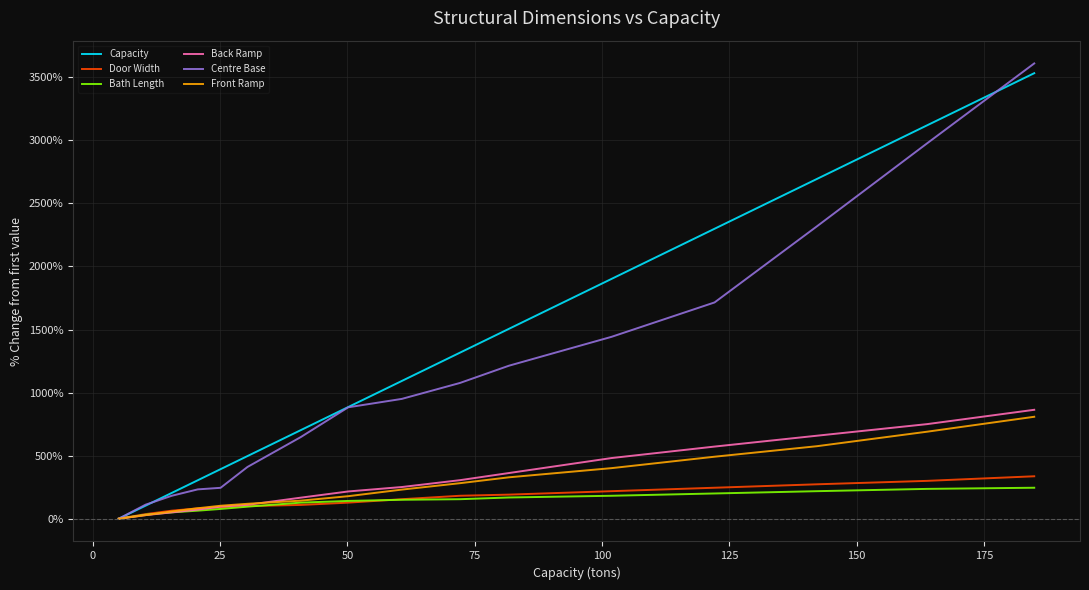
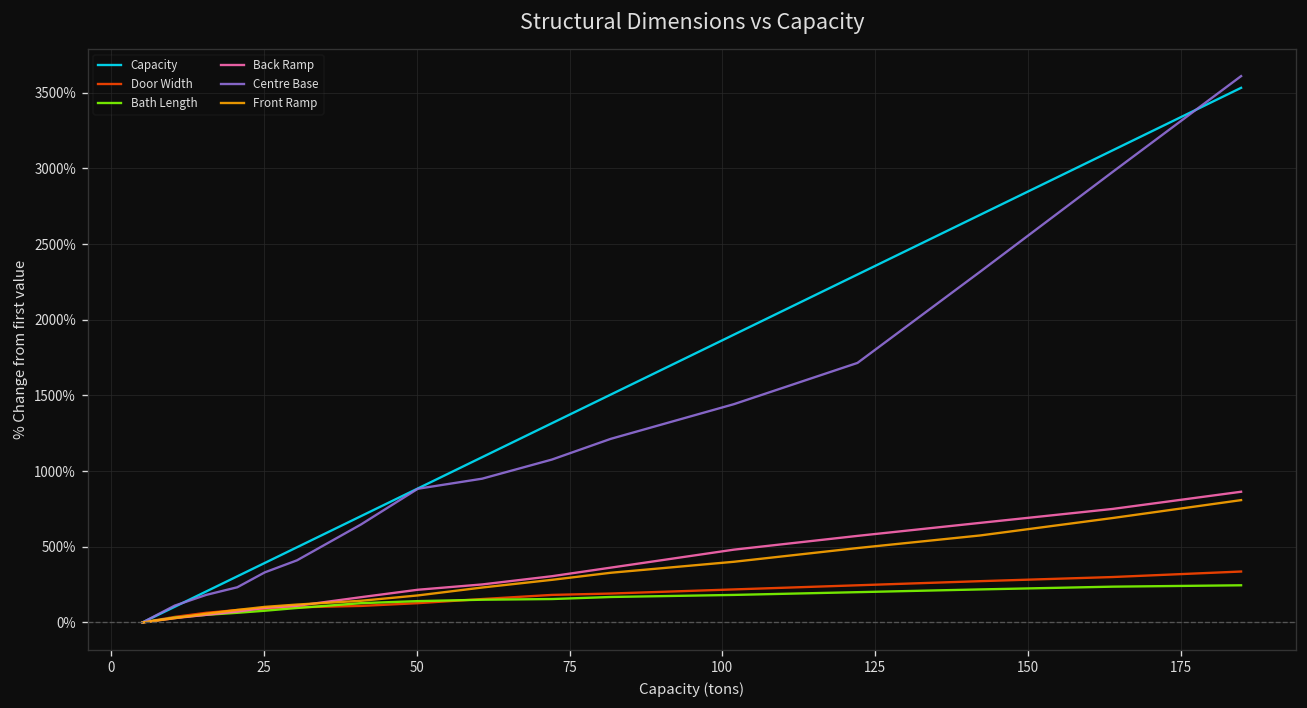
  {
    "Capacity": {
      "25": "390%"
    },
    "Centre Base": {
-     "25": "240%"
+     "25": "330%"
    }
  }
